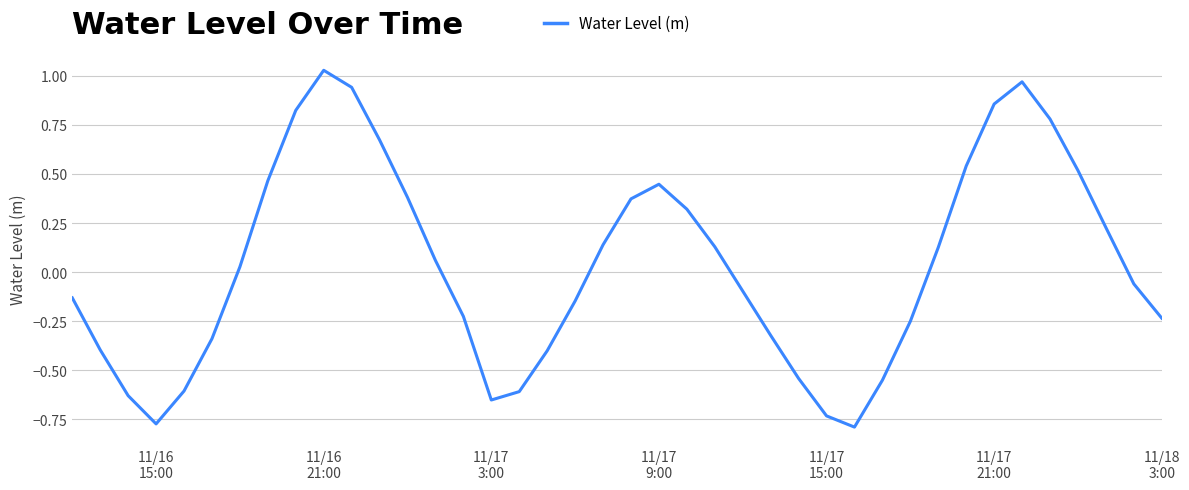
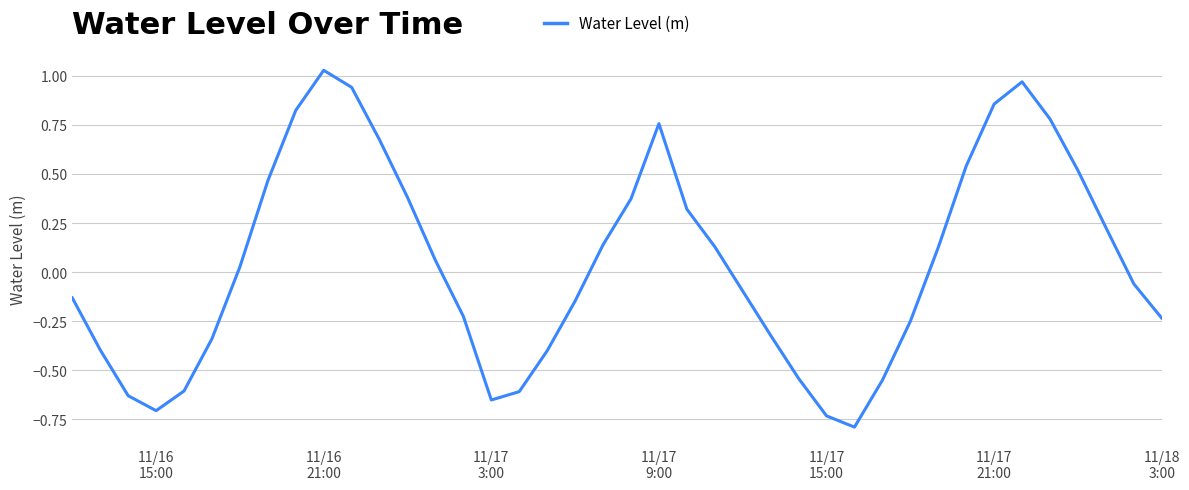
  {
-   "11/16 15:00": -0.77,
+   "11/16 15:00": -0.71,
    "11/16 21:00": 1.03,
    "11/17 3:00": -0.65,
-   "11/17 9:00": 0.45,
+   "11/17 9:00": 0.76,
    "11/17 15:00": -0.73,
    "11/17 21:00": 0.86,
    "11/18 3:00": -0.23
  }
